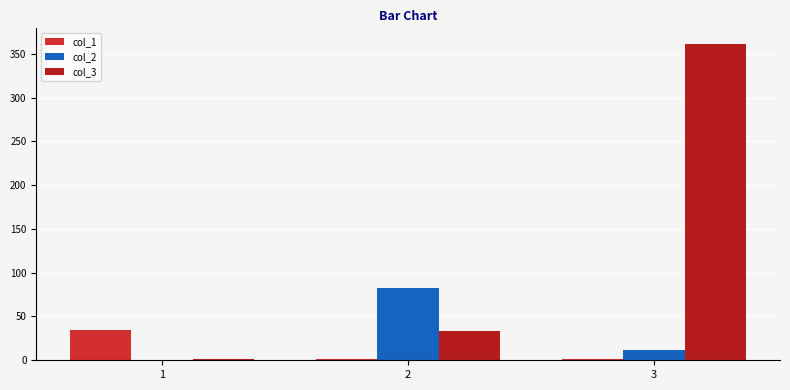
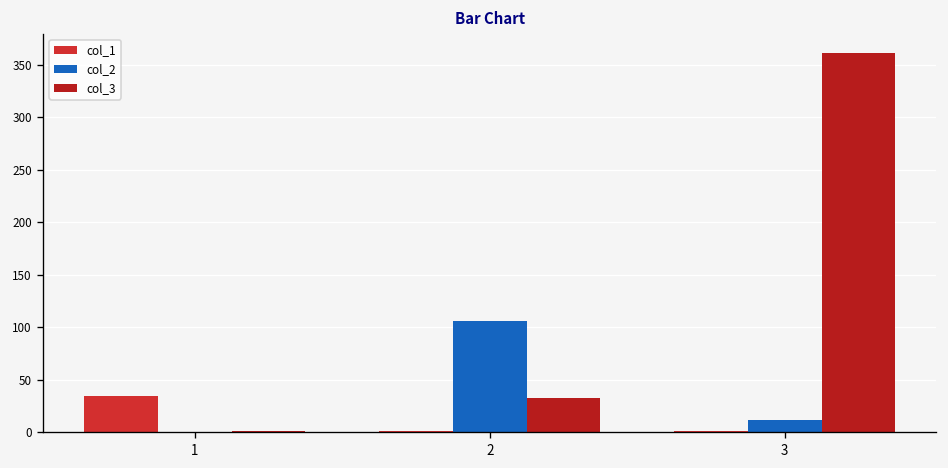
  {
    "col_2": {
      "1": 0,
-     "2": 80,
+     "2": 110,
      "3": 10
    }
  }
